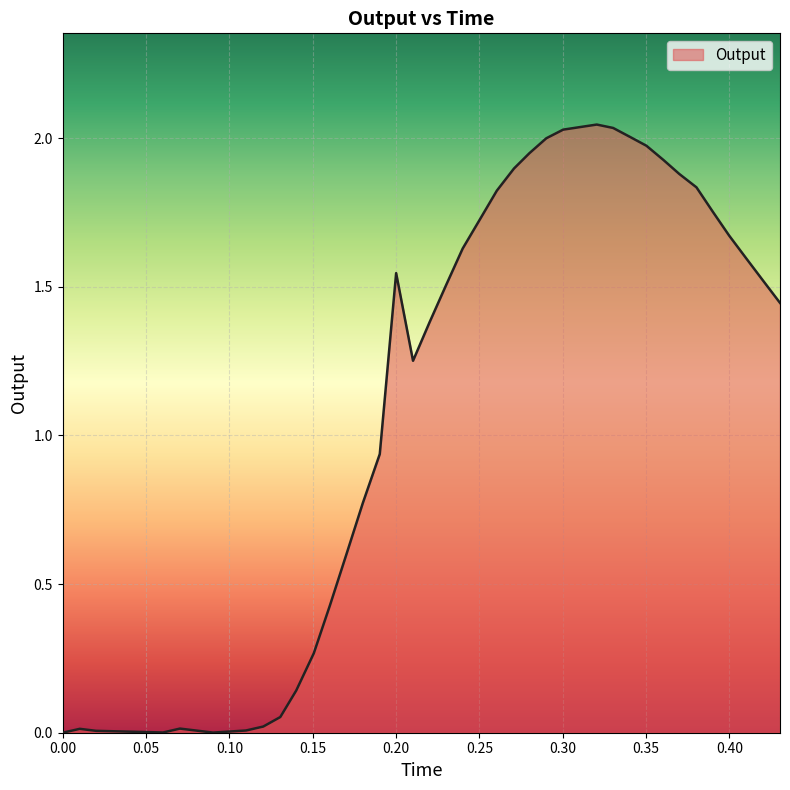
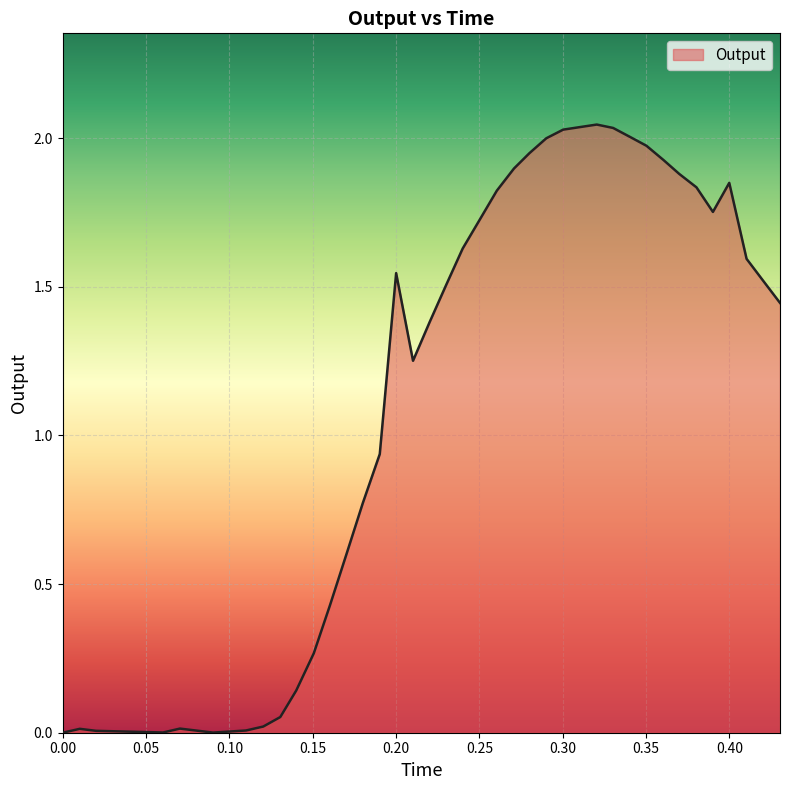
  {
    "0.00": 0.00,
    "0.20": 1.55,
-   "0.40": 1.67
+   "0.40": 1.85
  }
